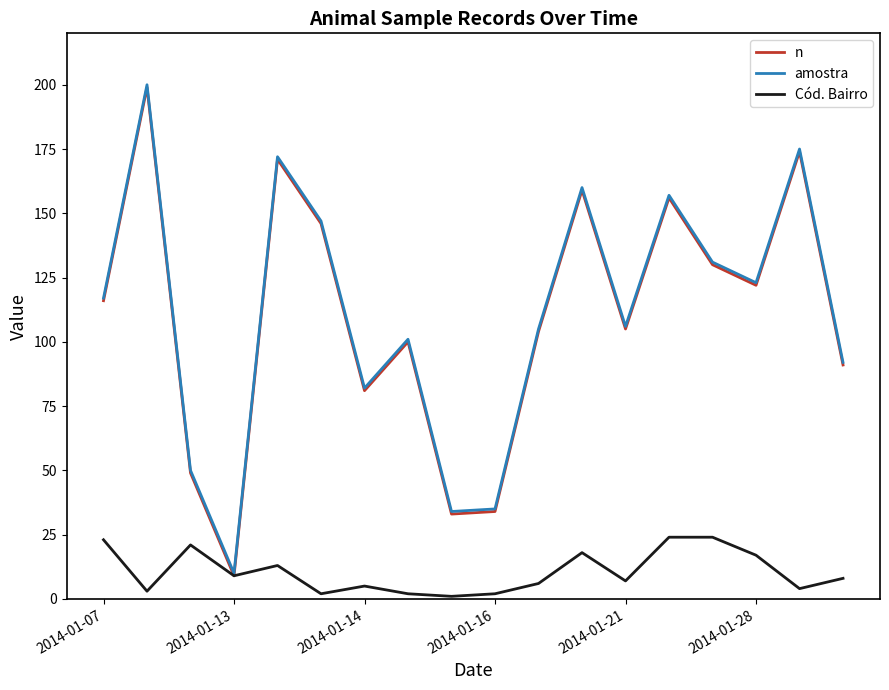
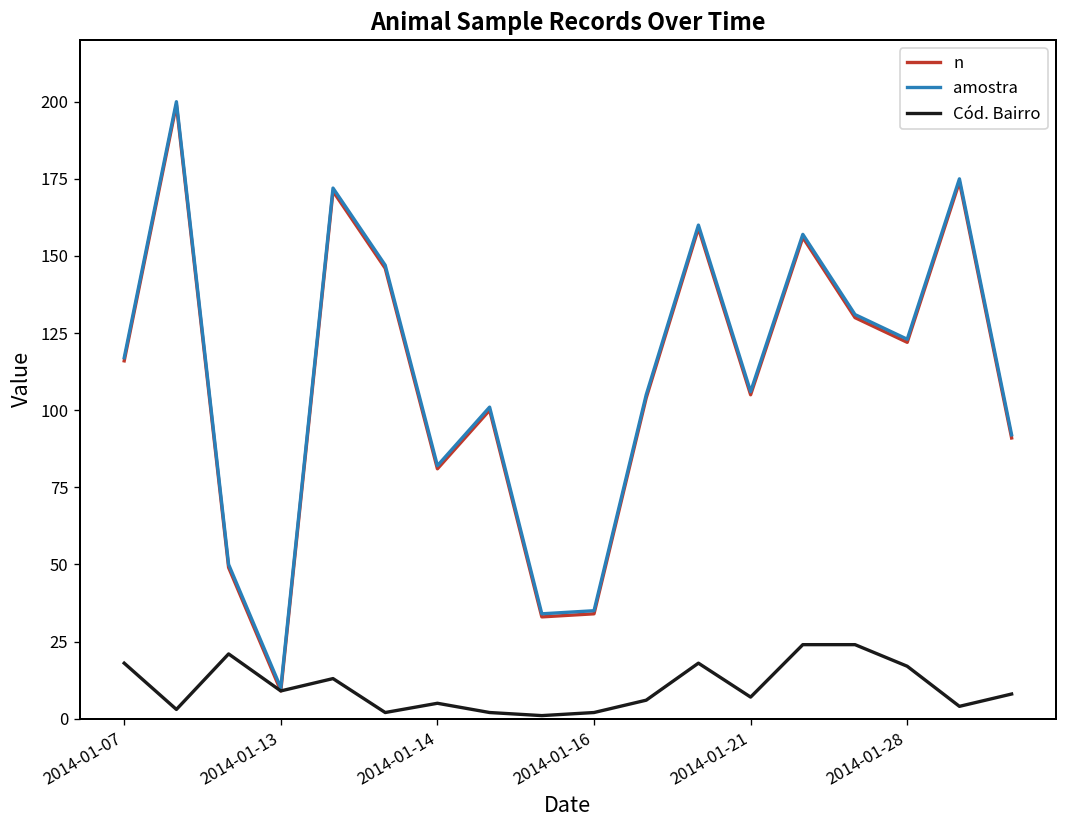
  {
    "n": {
      "2014-01-07": 116
    },
    "amostra": {
      "2014-01-07": 117
    },
    "Cód. Bairro": {
-     "2014-01-07": 23
+     "2014-01-07": 18
    }
  }
